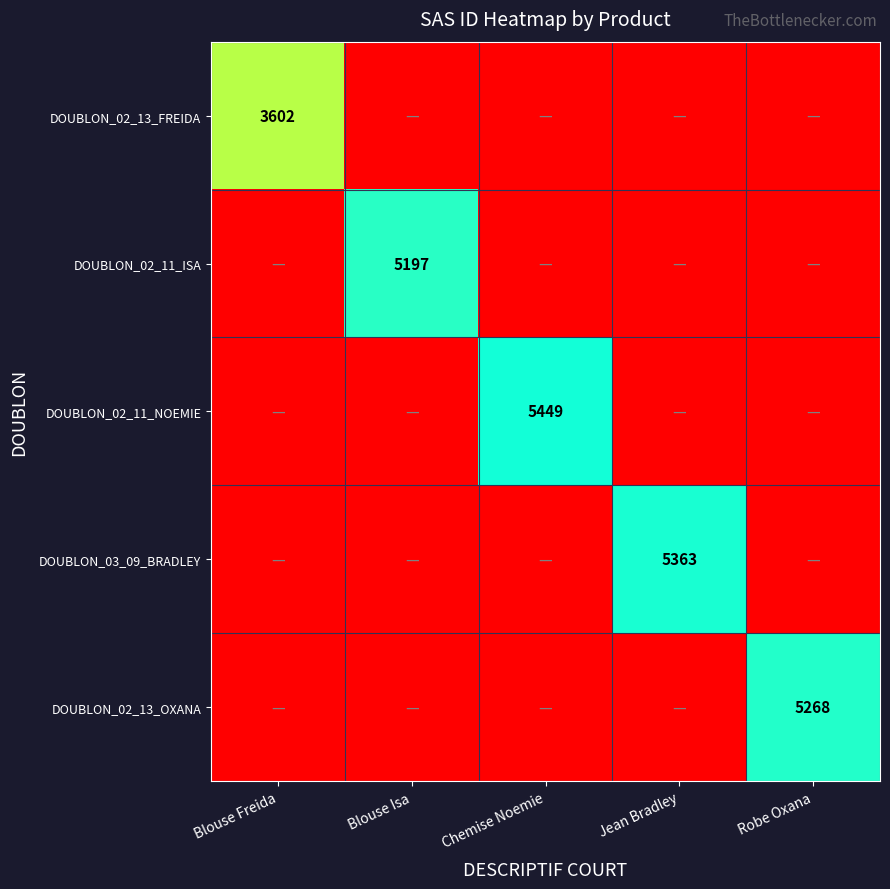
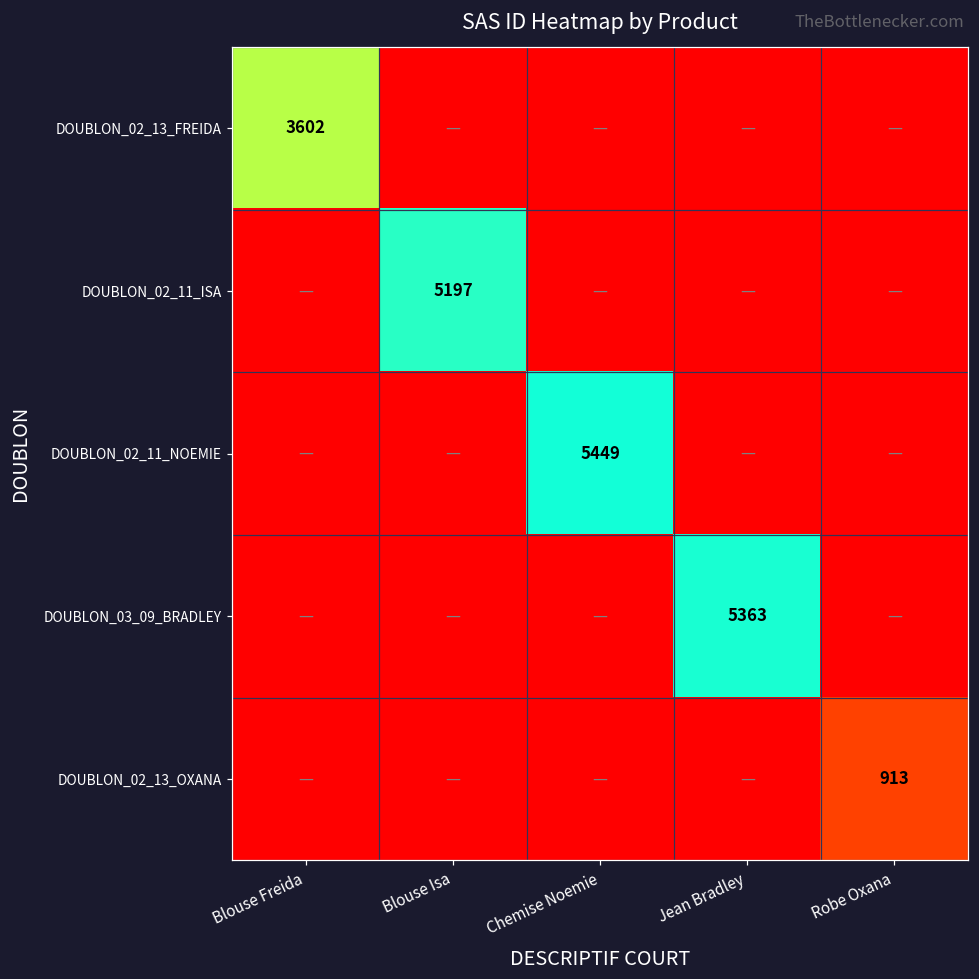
  {
    "DOUBLON_02_13_FREIDA": {
      "Blouse Freida": 3602
    },
    "DOUBLON_02_11_ISA": {
      "Blouse Isa": 5197
    },
    "DOUBLON_02_11_NOEMIE": {
      "Chemise Noemie": 5449
    },
    "DOUBLON_03_09_BRADLEY": {
      "Jean Bradley": 5363
    },
    "DOUBLON_02_13_OXANA": {
-     "Robe Oxana": 5268
+     "Robe Oxana": 913
    }
  }
